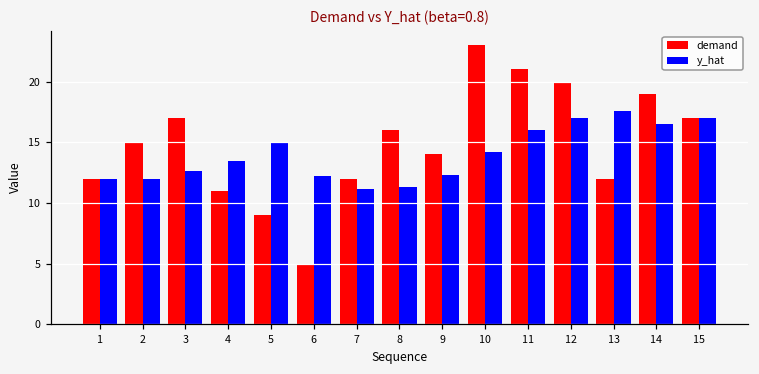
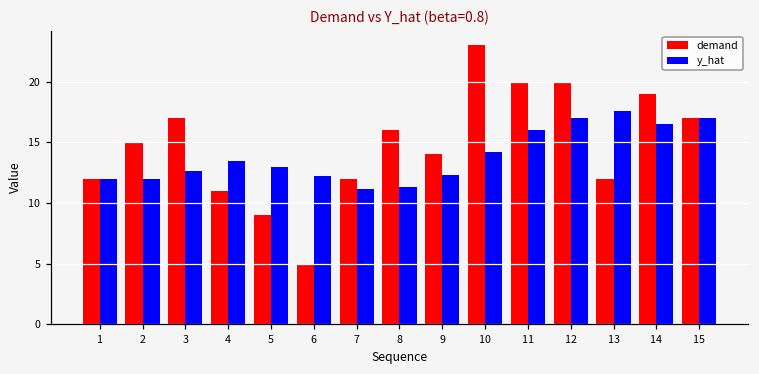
  {
    "demand": {
      "1": 12,
      "2": 15,
      "3": 17,
      "4": 11,
      "5": 9,
      "6": 5,
      "7": 12,
      "8": 16,
      "9": 14,
      "10": 23,
-     "11": 21,
+     "11": 20,
      "12": 20,
      "13": 12,
      "14": 19,
      "15": 17
    },
    "y_hat": {
      "1": 12.0,
      "2": 12.0,
      "3": 12.6,
      "4": 13.5,
-     "5": 15.0,
+     "5": 13.0,
      "6": 12.2,
      "7": 11.1,
      "8": 11.3,
      "9": 12.3,
      "10": 14.2,
      "11": 16.0,
      "12": 17.0,
      "13": 17.6,
      "14": 16.5,
      "15": 17.0
    }
  }
